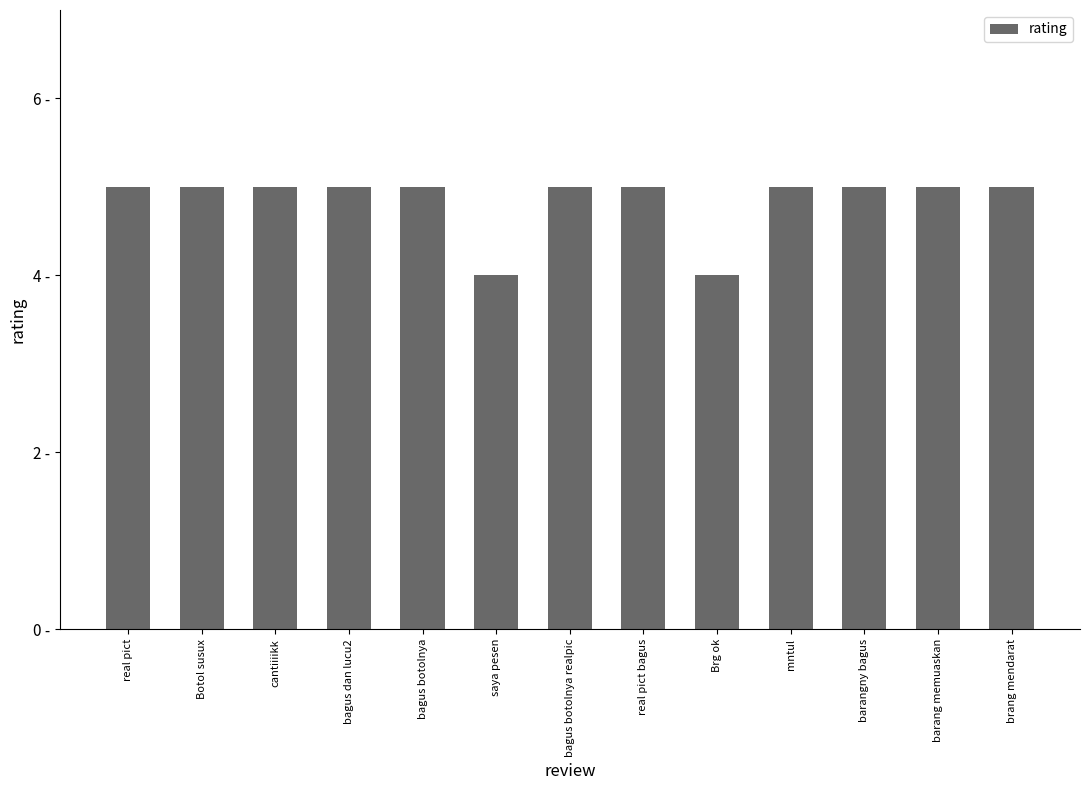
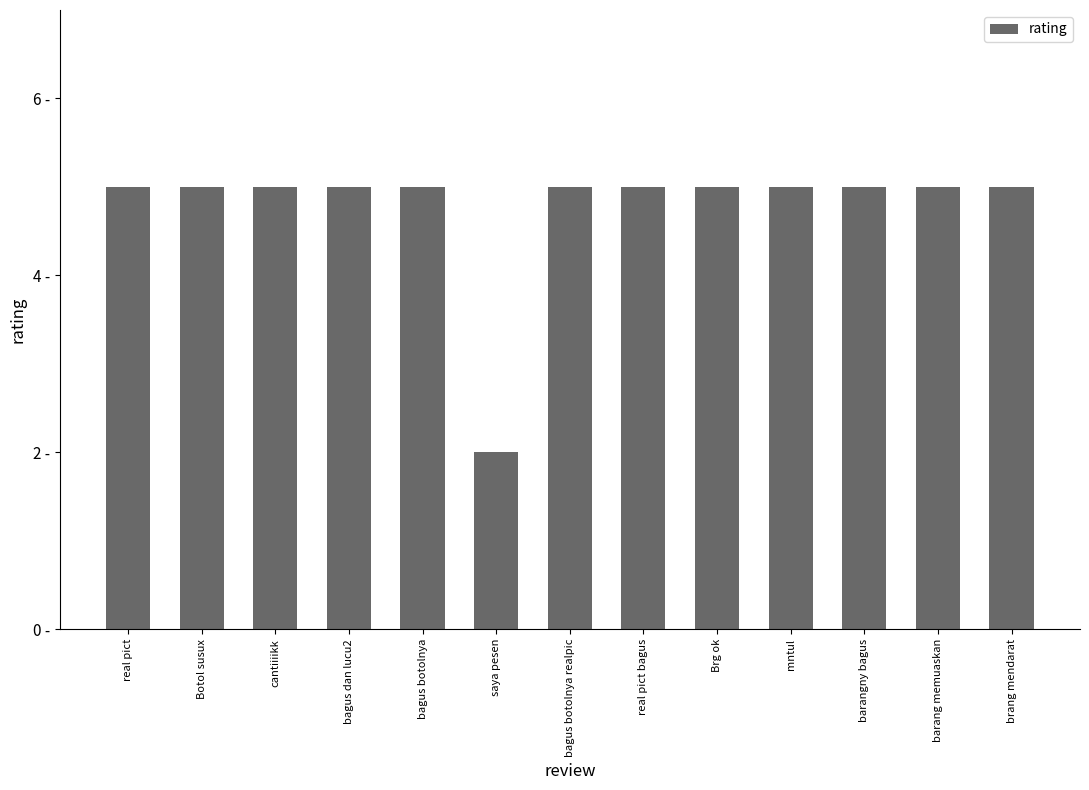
  {
    "real pict": "5 -",
    "Botol susux": "5 -",
    "cantiiiikk": "5 -",
    "bagus dan lucu2": "5 -",
    "bagus botolnya": "5 -",
-   "saya pesen": "4 -",
+   "saya pesen": "2 -",
    "bagus botolnya realpic": "5 -",
    "real pict bagus": "5 -",
-   "Brg ok": "4 -",
+   "Brg ok": "5 -",
    "mntul": "5 -",
    "barangny bagus": "5 -",
    "barang memuaskan": "5 -",
    "brang mendarat": "5 -"
  }
